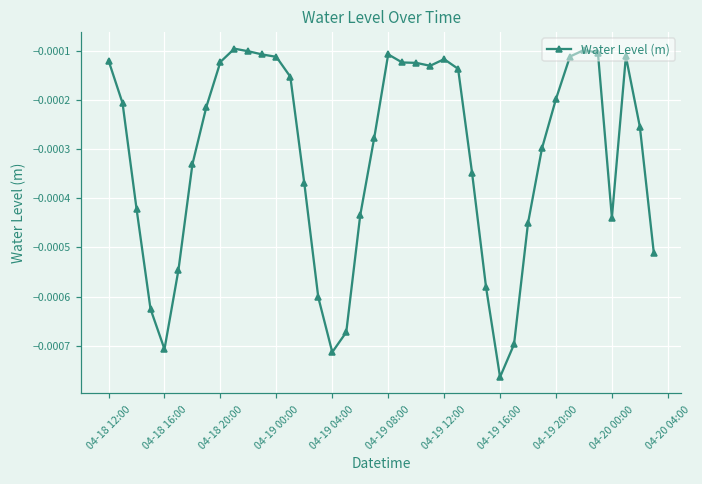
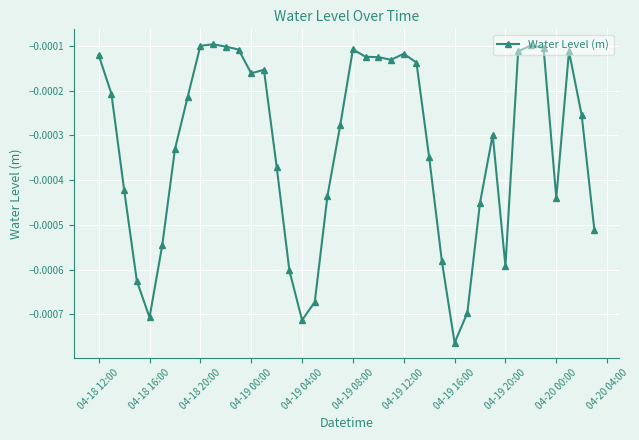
  {
    "04-18 12:00": -0.00012,
    "04-18 16:00": -0.00071,
-   "04-18 20:00": -0.00012,
-   "04-19 00:00": -0.00011,
+   "04-18 20:00": -0.00010,
+   "04-19 00:00": -0.00016,
    "04-19 04:00": -0.00071,
    "04-19 08:00": -0.00011,
    "04-19 12:00": -0.00012,
    "04-19 16:00": -0.00076,
-   "04-19 20:00": -0.00020,
+   "04-19 20:00": -0.00059,
    "04-20 00:00": -0.00044
  }
